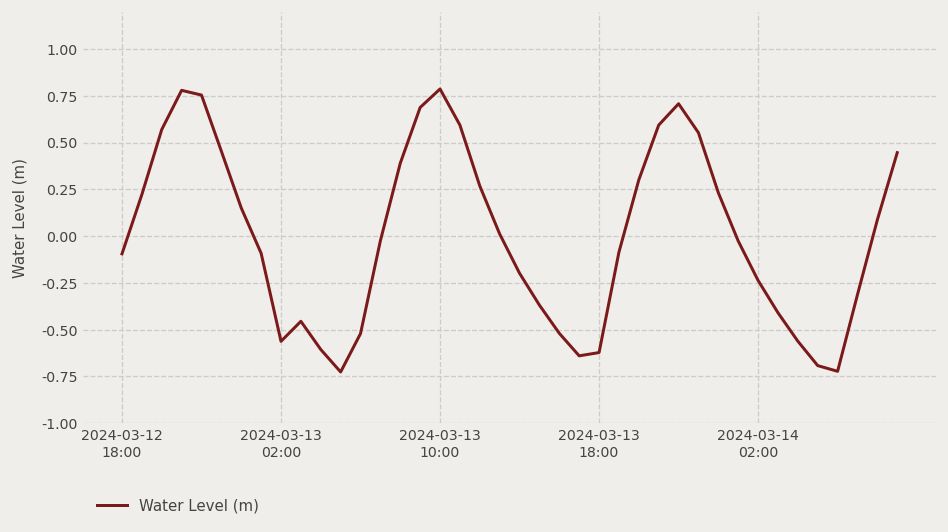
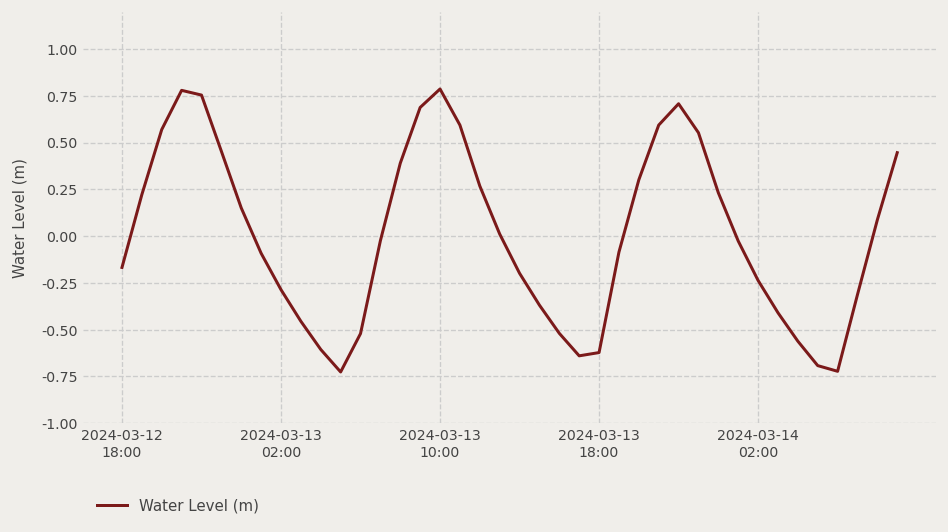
  {
-   "2024-03-12 18:00": -0.10,
-   "2024-03-13 02:00": -0.56,
+   "2024-03-12 18:00": -0.17,
+   "2024-03-13 02:00": -0.29,
    "2024-03-13 10:00": 0.79,
    "2024-03-13 18:00": -0.62,
    "2024-03-14 02:00": -0.24
  }
